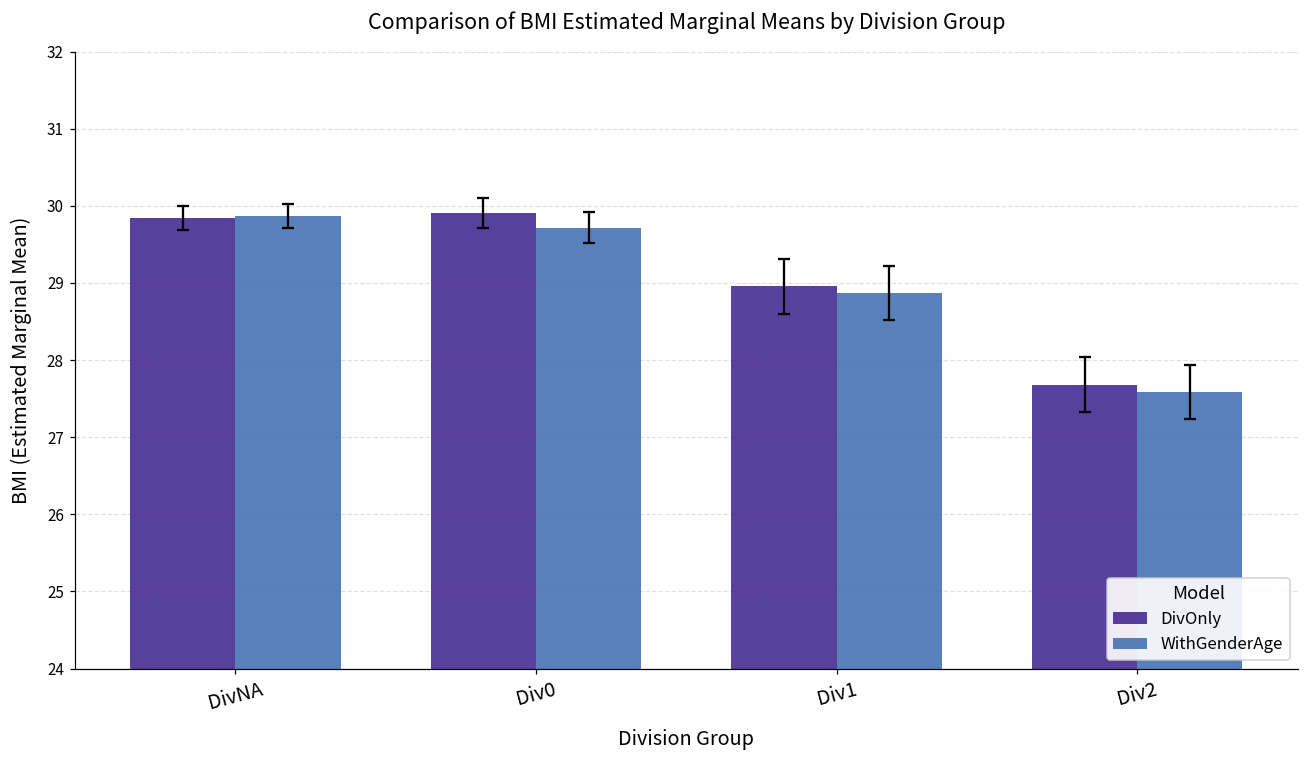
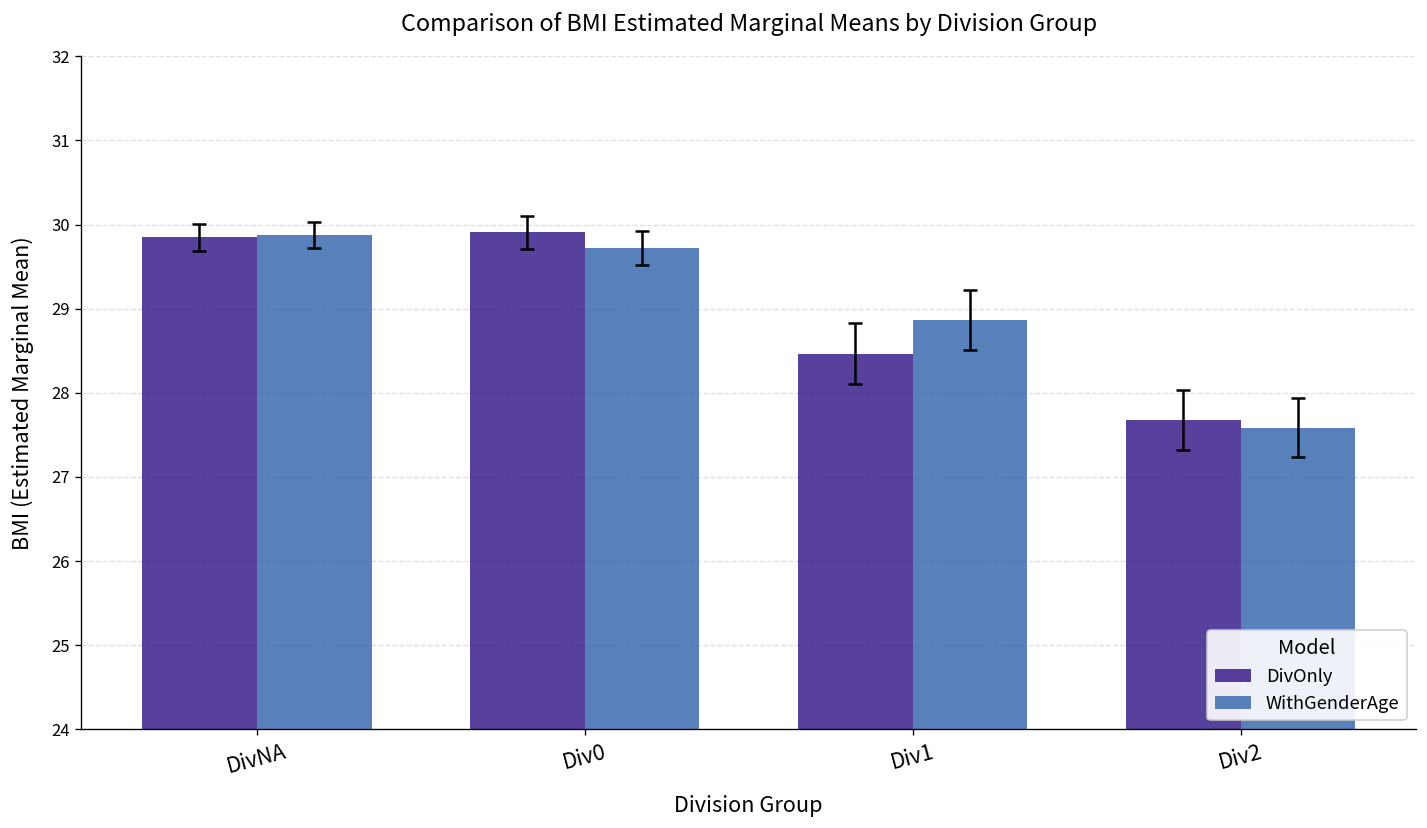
  {
    "DivOnly": {
      "DivNA": 29.8,
      "Div0": 29.9,
-     "Div1": 29.0,
+     "Div1": 28.5,
      "Div2": 27.7
    }
  }
